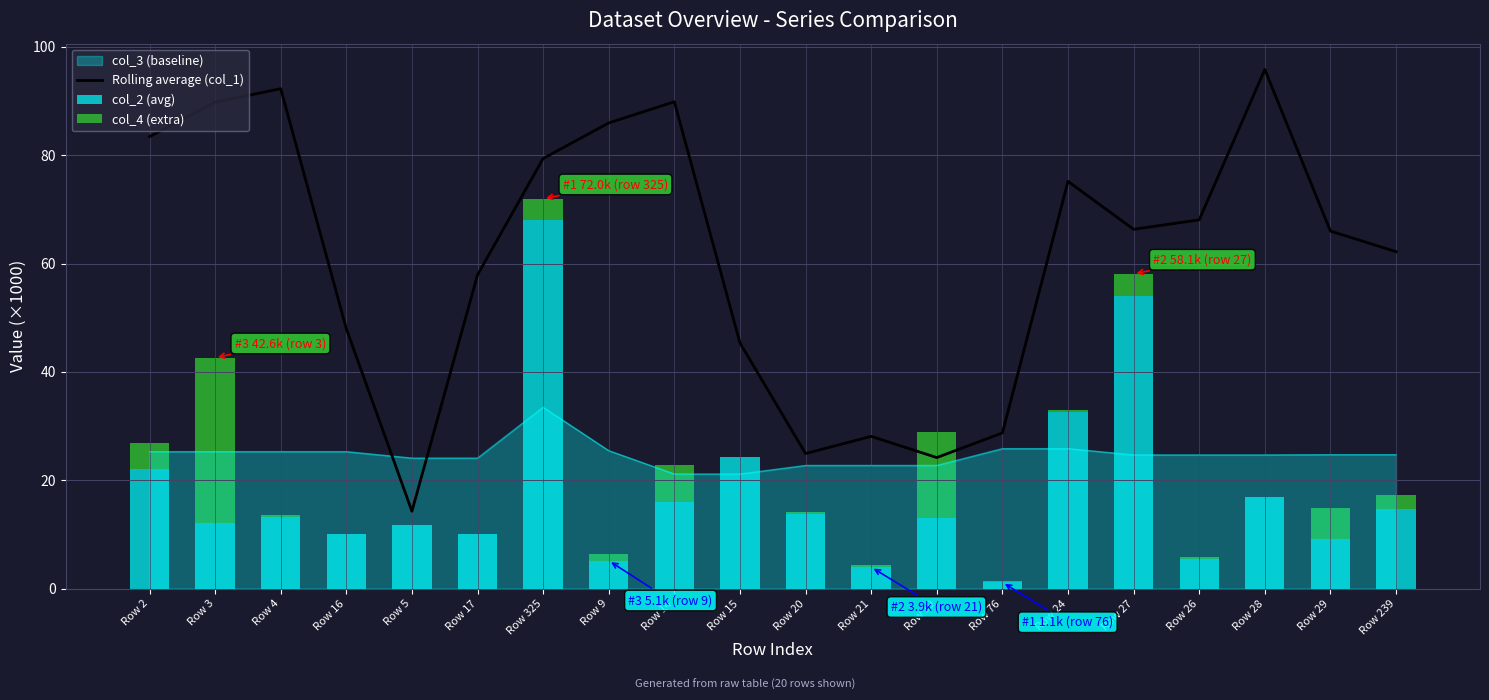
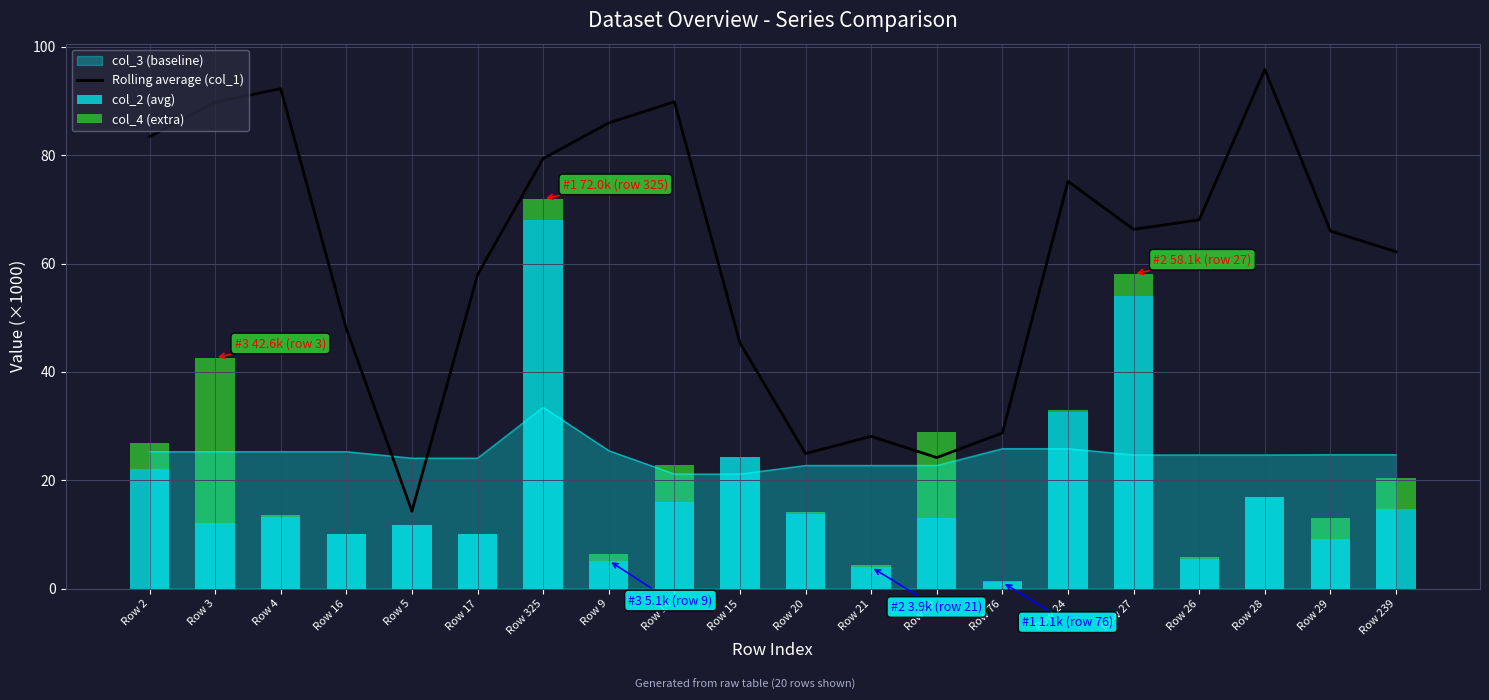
  {
    "Rolling average (col_1)": {
      "Row 2": 83,
      "Row 4": 92,
      "Row 16": 48,
      "Row 5": 14,
      "Row 17": 58,
      "Row 325": 79,
      "Row 9": 86,
      "Row 14": 90,
      "Row 15": 45,
      "Row 20": 25,
      "Row 21": 28,
      "Row 19": 24,
      "Row 76": 29,
      "Row 24": 75,
      "Row 27": 66,
      "Row 26": 68,
      "Row 28": 96,
      "Row 29": 66,
      "Row 239": 62
    },
    "col_4 (extra)": {
      "Row 2": 5,
      "Row 4": 0,
      "Row 16": 0,
      "Row 5": 0,
      "Row 17": 0,
      "Row 9": 1,
      "Row 14": 7,
      "Row 19": 16,
      "Row 28": 0,
-     "Row 29": 6,
-     "Row 239": 3
+     "Row 29": 4,
+     "Row 239": 6
    }
  }
